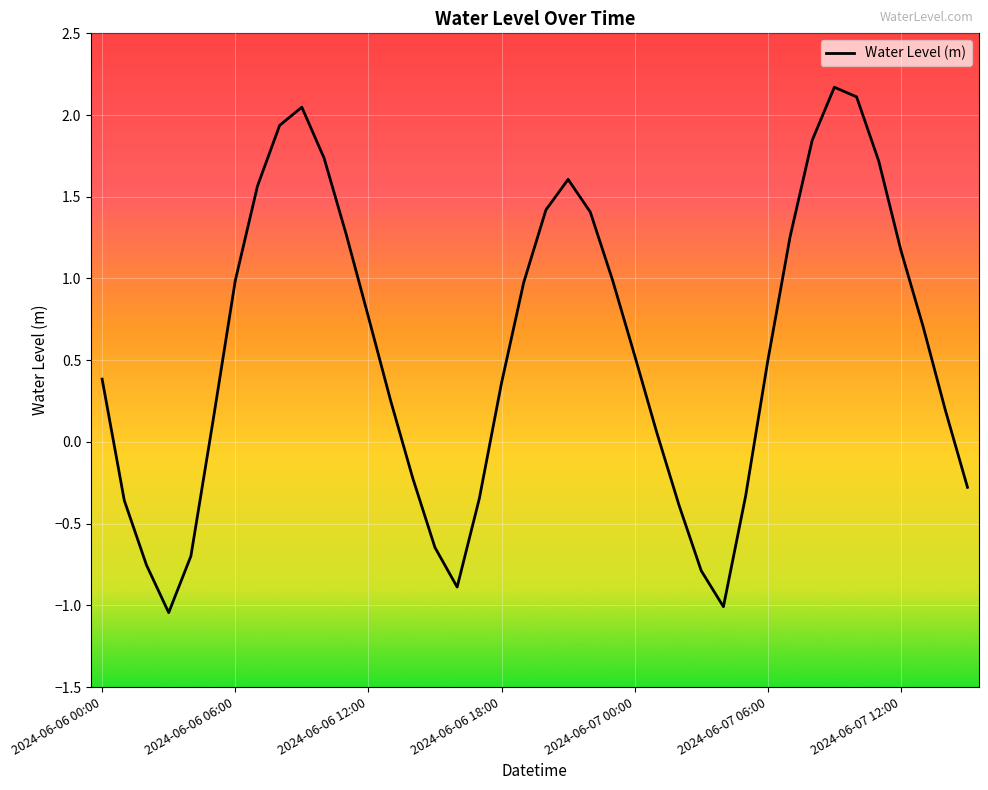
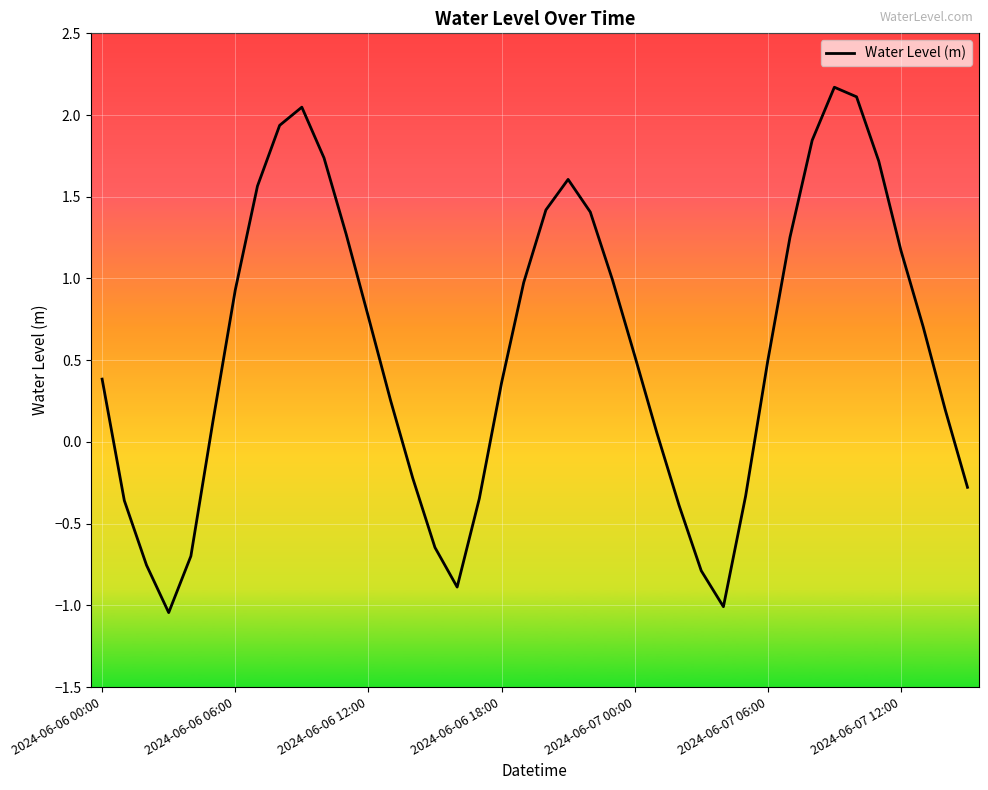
  {
    "2024-06-06 00:00": 0.38,
-   "2024-06-06 06:00": 0.99,
+   "2024-06-06 06:00": 0.93,
    "2024-06-06 12:00": 0.77,
    "2024-06-06 18:00": 0.36,
    "2024-06-07 00:00": 0.53,
    "2024-06-07 06:00": 0.50,
    "2024-06-07 12:00": 1.17
  }
